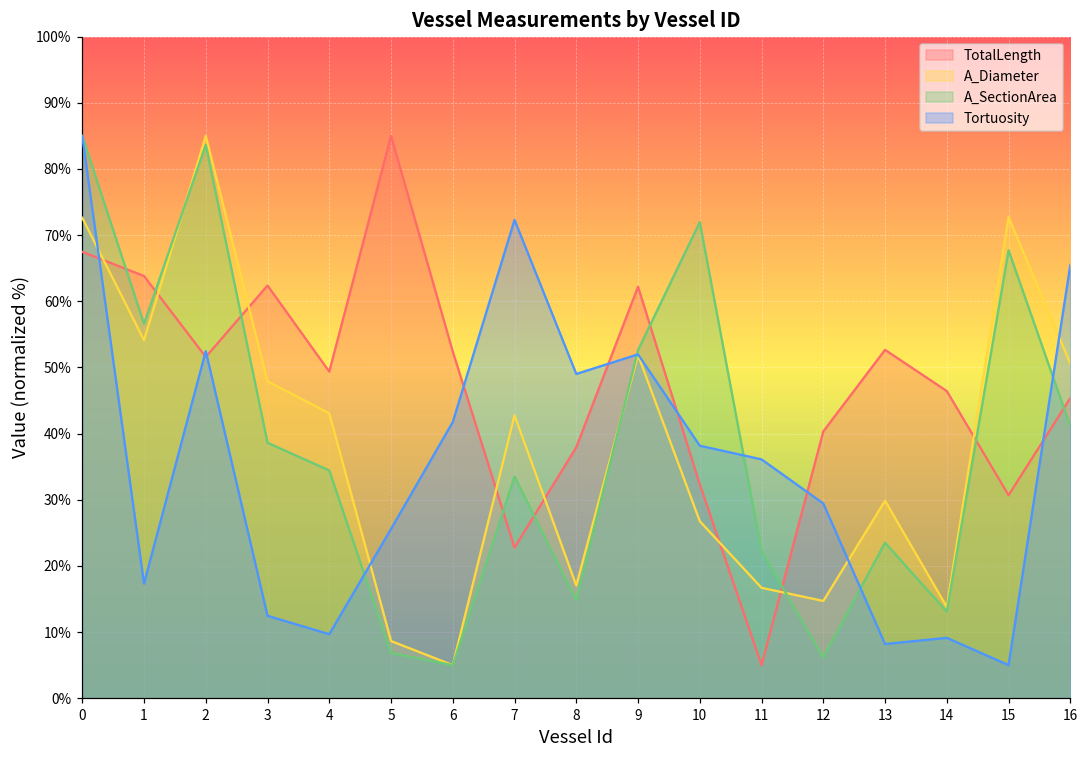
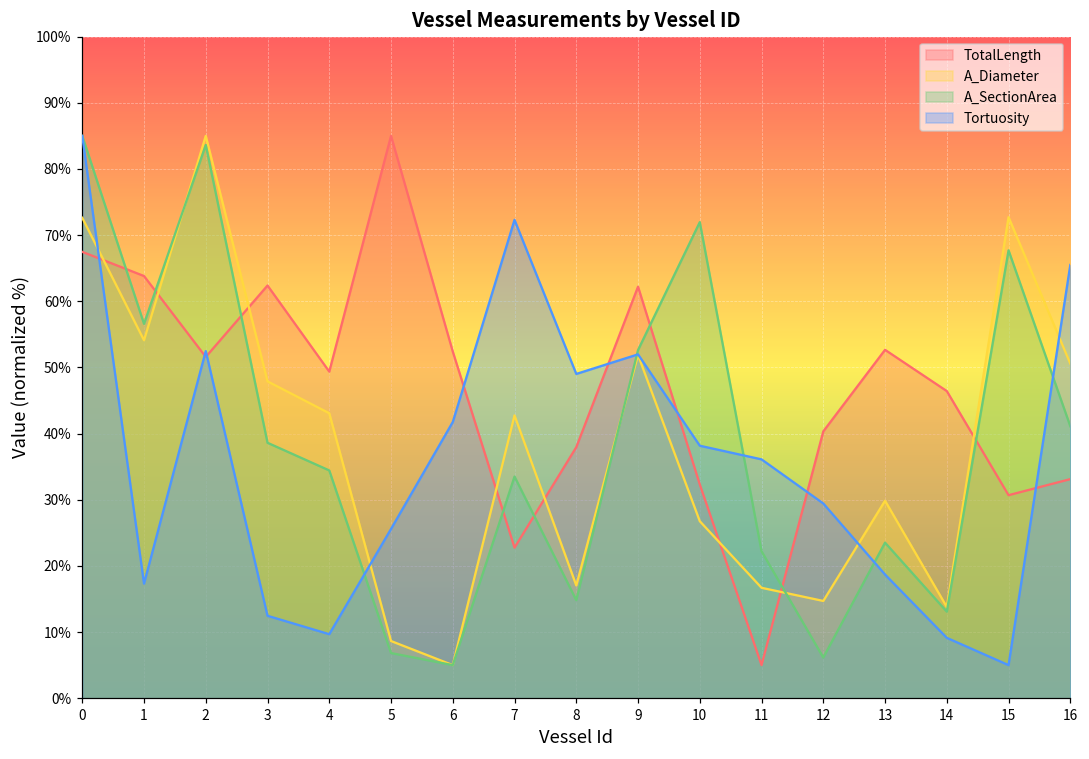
  {
    "TotalLength": {
      "0": "67%",
      "1": "64%",
      "2": "52%",
      "3": "62%",
      "4": "49%",
      "5": "85%",
      "6": "52%",
      "7": "23%",
      "8": "38%",
      "9": "62%",
      "10": "32%",
      "11": "5%",
      "12": "40%",
      "13": "53%",
      "14": "46%",
      "15": "31%",
-     "16": "45%"
+     "16": "33%"
    },
    "A_Diameter": {
      "0": "73%",
      "1": "54%",
      "2": "85%",
      "3": "48%",
      "4": "43%",
      "5": "9%",
      "7": "43%",
      "8": "17%",
      "10": "27%",
      "11": "17%",
      "12": "15%",
      "13": "30%",
      "14": "14%",
      "15": "73%",
      "16": "51%"
    },
    "A_SectionArea": {
      "1": "57%",
      "2": "84%",
      "3": "39%",
      "4": "34%",
      "5": "7%",
      "7": "34%",
      "8": "15%",
      "9": "53%",
      "10": "72%",
      "11": "22%",
      "12": "6%",
      "13": "24%",
      "14": "13%",
      "15": "68%",
      "16": "41%"
    },
    "Tortuosity": {
      "1": "17%",
      "2": "52%",
      "3": "12%",
      "4": "10%",
      "5": "26%",
      "6": "42%",
      "7": "72%",
      "8": "49%",
      "10": "38%",
      "11": "36%",
      "12": "29%",
-     "13": "8%",
+     "13": "19%",
      "14": "9%",
      "15": "5%",
      "16": "65%"
    }
  }
